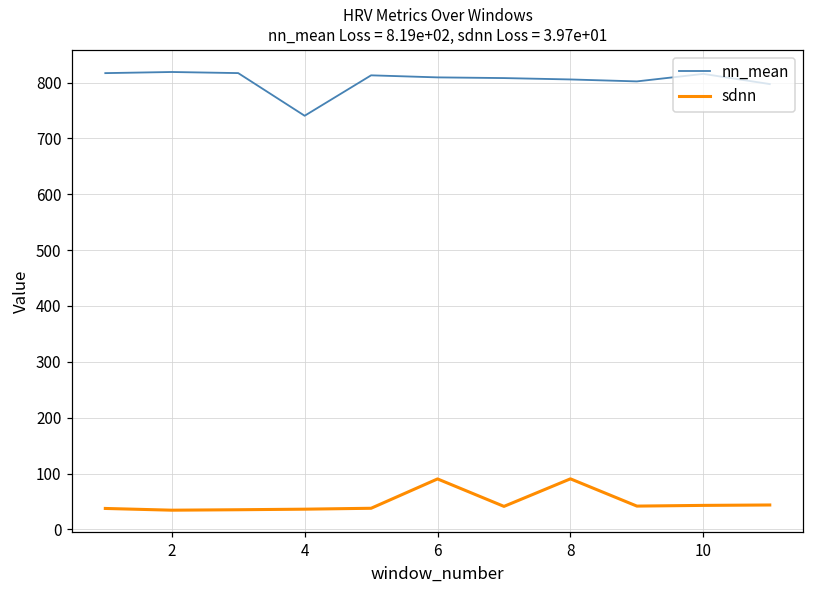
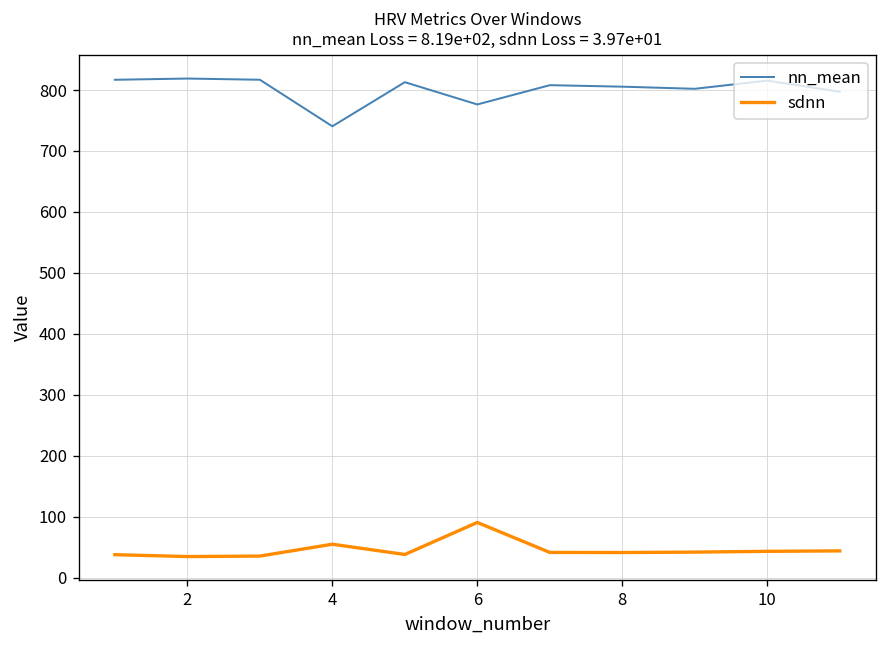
  {
    "nn_mean": {
      "2": 820,
      "4": 740,
-     "6": 810,
+     "6": 780,
      "8": 810
    },
    "sdnn": {
      "2": 30,
-     "4": 40,
+     "4": 50,
      "6": 90,
-     "8": 90,
+     "8": 40,
      "10": 40
    }
  }
